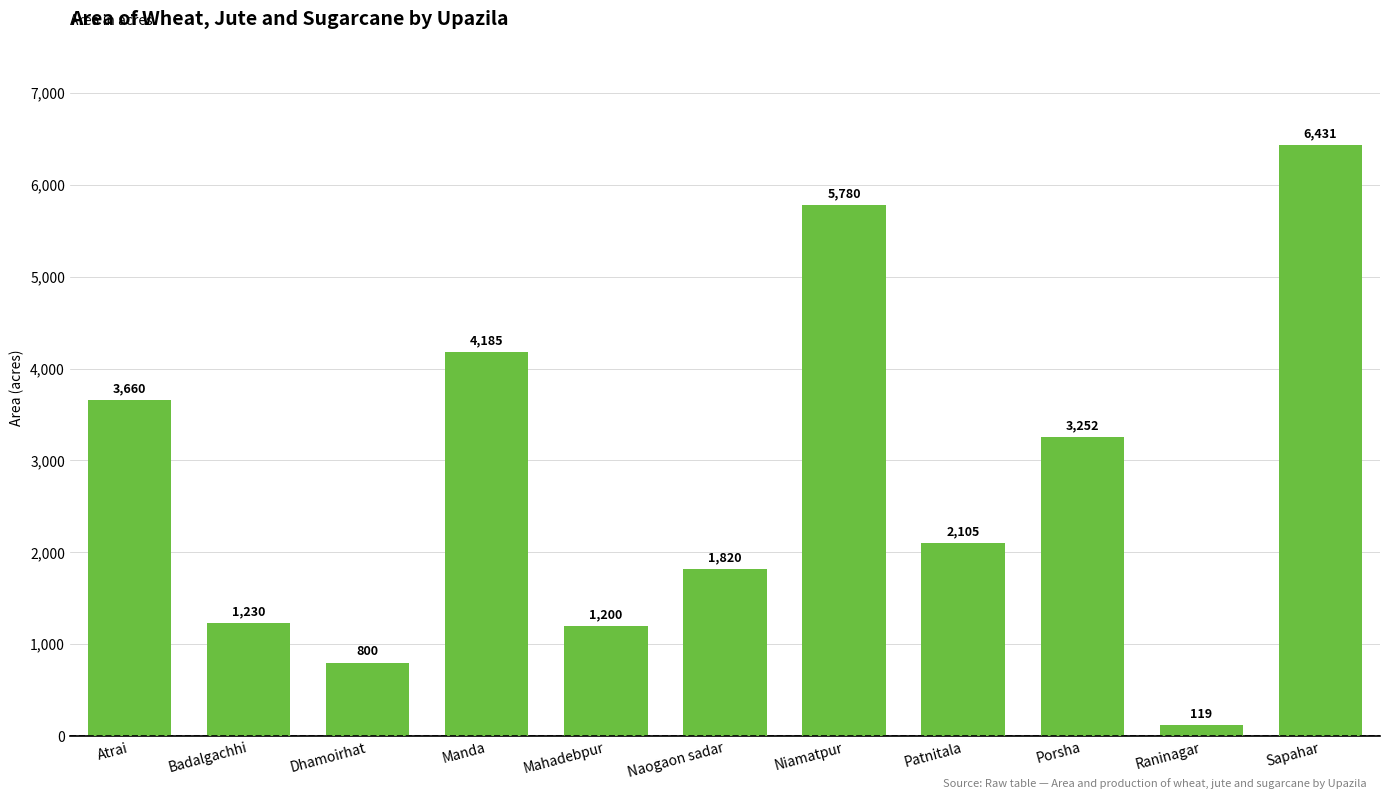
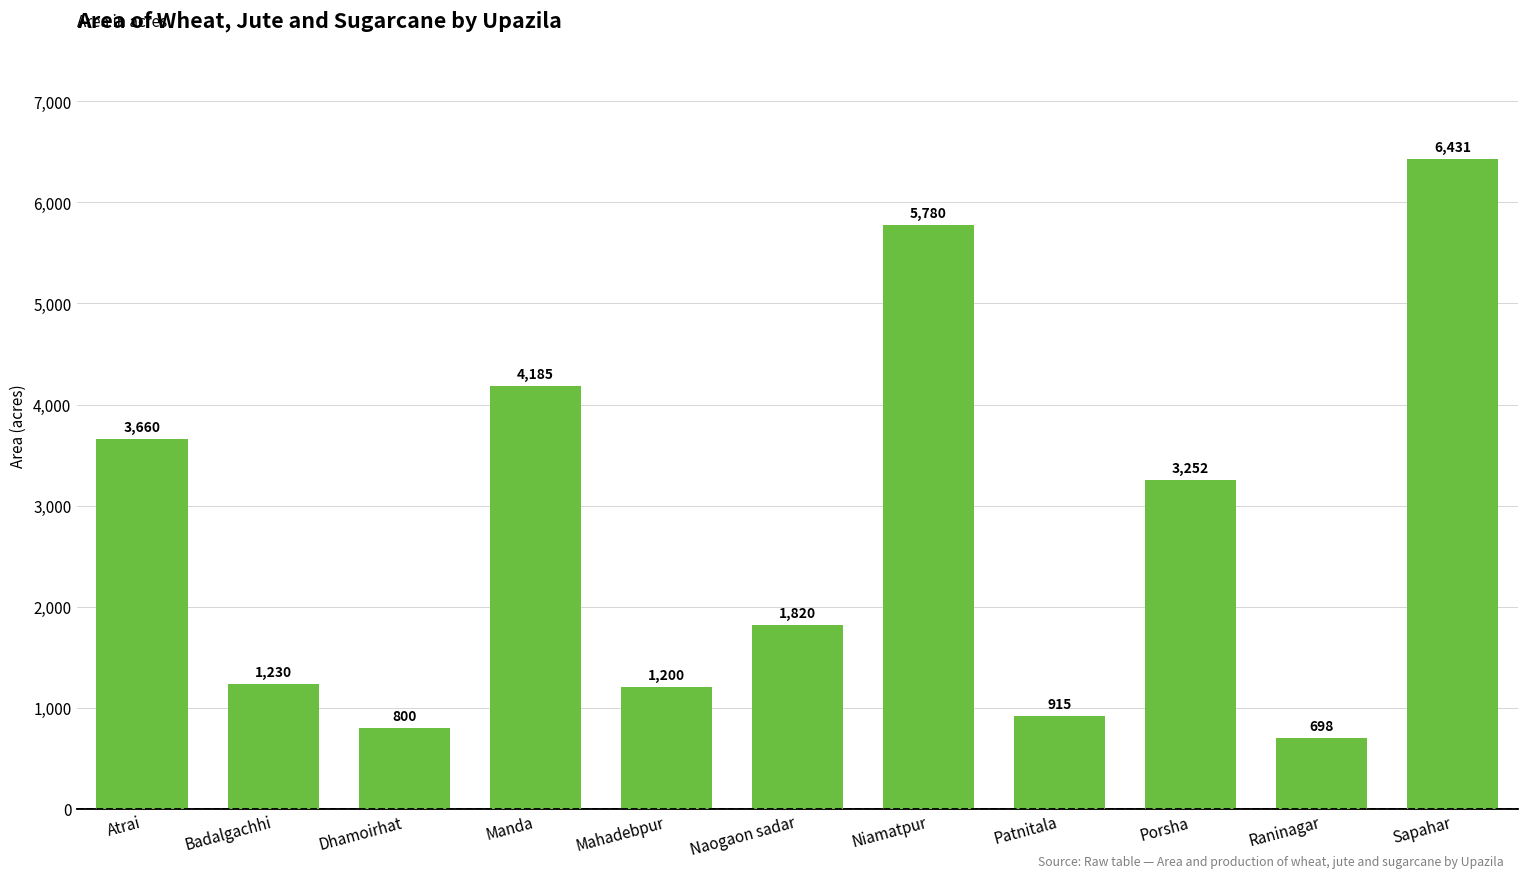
  {
    "Atrai": "3,660",
    "Badalgachhi": "1,230",
    "Dhamoirhat": "800",
    "Manda": "4,185",
    "Mahadebpur": "1,200",
    "Naogaon sadar": "1,820",
    "Niamatpur": "5,780",
-   "Patnitala": "2,105",
+   "Patnitala": "915",
    "Porsha": "3,252",
-   "Raninagar": "119",
+   "Raninagar": "698",
    "Sapahar": "6,431"
  }
